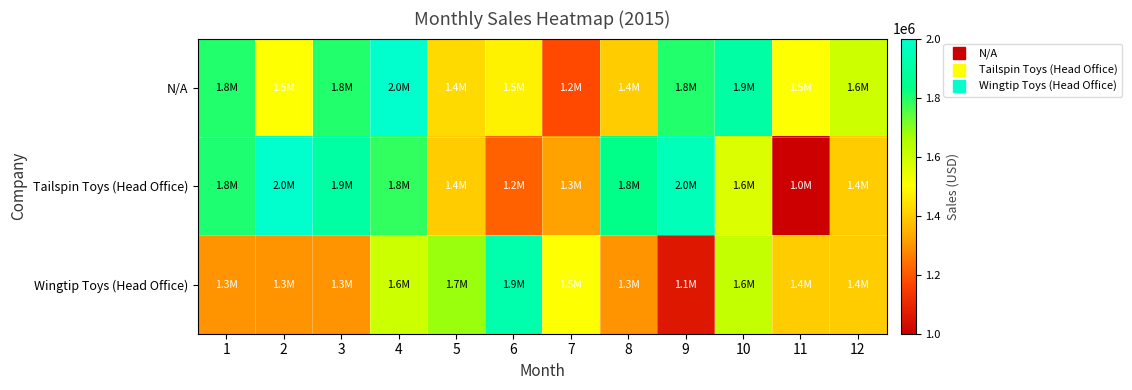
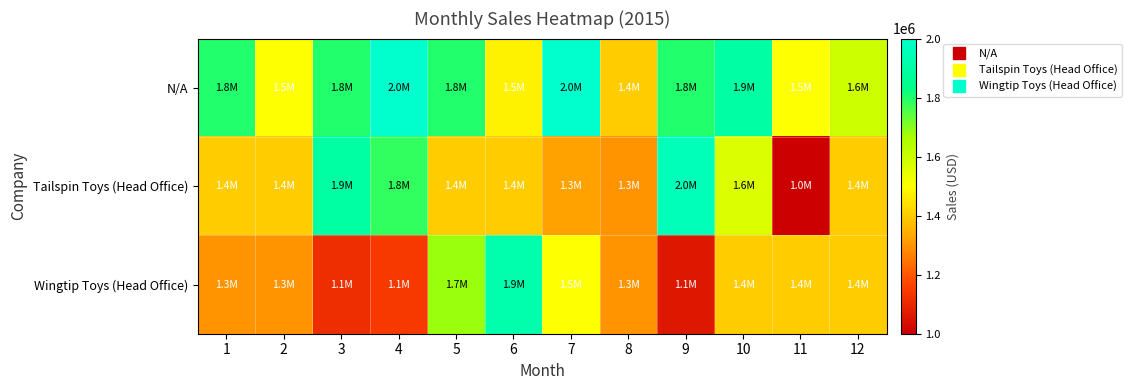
  {
    "N/A": {
      "1": "1.8M",
      "2": "1.5M",
      "3": "1.8M",
      "4": "2.0M",
-     "5": "1.4M",
+     "5": "1.8M",
      "6": "1.5M",
-     "7": "1.2M",
+     "7": "2.0M",
      "8": "1.4M",
      "9": "1.8M",
      "10": "1.9M",
      "11": "1.5M",
      "12": "1.6M"
    },
    "Tailspin Toys (Head Office)": {
-     "1": "1.8M",
-     "2": "2.0M",
+     "1": "1.4M",
+     "2": "1.4M",
      "3": "1.9M",
      "4": "1.8M",
      "5": "1.4M",
-     "6": "1.2M",
+     "6": "1.4M",
      "7": "1.3M",
-     "8": "1.8M",
+     "8": "1.3M",
      "9": "2.0M",
      "10": "1.6M",
      "11": "1.0M",
      "12": "1.4M"
    },
    "Wingtip Toys (Head Office)": {
      "1": "1.3M",
      "2": "1.3M",
-     "3": "1.3M",
-     "4": "1.6M",
+     "3": "1.1M",
+     "4": "1.1M",
      "5": "1.7M",
      "6": "1.9M",
      "7": "1.5M",
      "8": "1.3M",
      "9": "1.1M",
-     "10": "1.6M",
+     "10": "1.4M",
      "11": "1.4M",
      "12": "1.4M"
    }
  }
